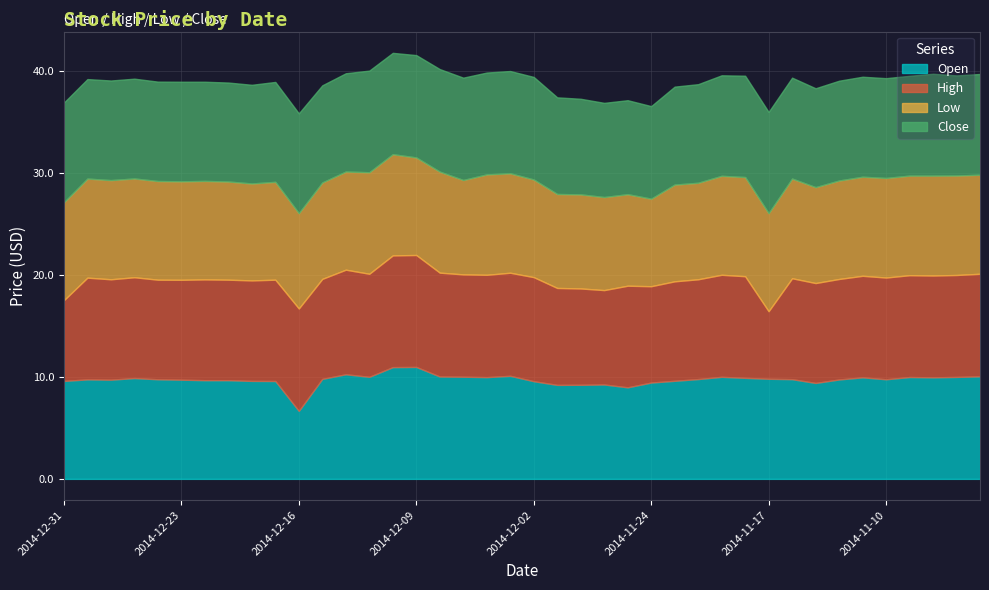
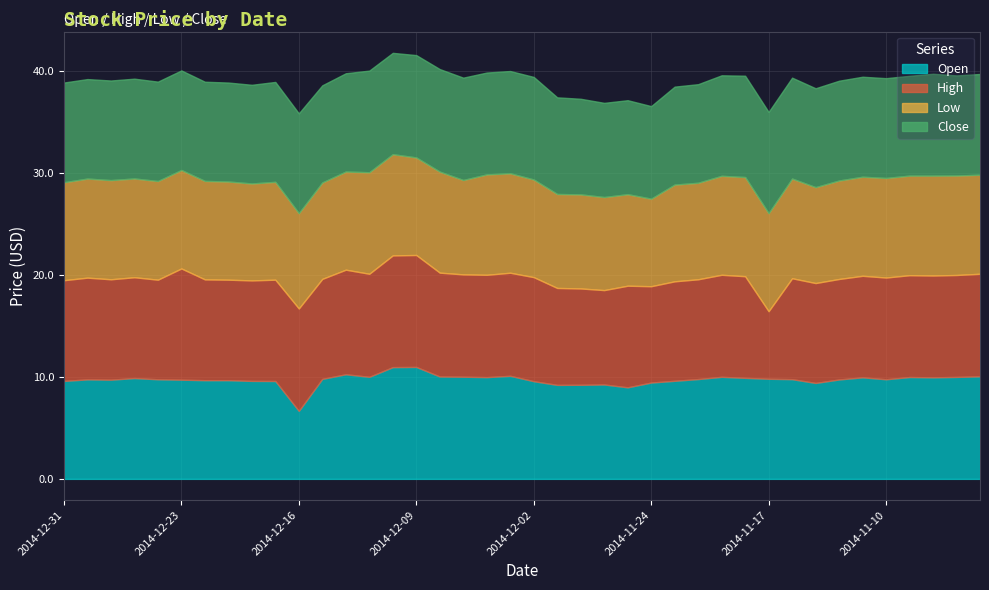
  {
    "Open": {
      "2014-12-31": 9.6,
      "2014-12-23": 9.7,
      "2014-12-16": 6.7,
      "2014-12-09": 11.0,
      "2014-12-02": 9.6,
      "2014-11-24": 9.4,
      "2014-11-17": 9.8,
      "2014-11-10": 9.8
    },
    "High": {
-     "2014-12-31": 7.9,
-     "2014-12-23": 9.8,
+     "2014-12-31": 9.9,
+     "2014-12-23": 10.9,
      "2014-12-16": 10.0,
      "2014-12-09": 11.0,
      "2014-12-02": 10.2,
      "2014-11-24": 9.4,
      "2014-11-17": 6.6,
      "2014-11-10": 10.0
    },
    "Low": {
      "2014-12-31": 9.6,
      "2014-12-23": 9.7,
      "2014-12-16": 9.3,
      "2014-12-09": 9.6,
      "2014-12-02": 9.6,
      "2014-11-24": 8.6,
      "2014-11-17": 9.6,
      "2014-11-10": 9.8
    },
    "Close": {
      "2014-12-31": 9.8,
      "2014-12-23": 9.8,
      "2014-12-16": 9.8,
      "2014-12-09": 10.0,
      "2014-12-02": 10.1,
      "2014-11-24": 9.1,
      "2014-11-17": 9.9,
      "2014-11-10": 9.8
    }
  }
